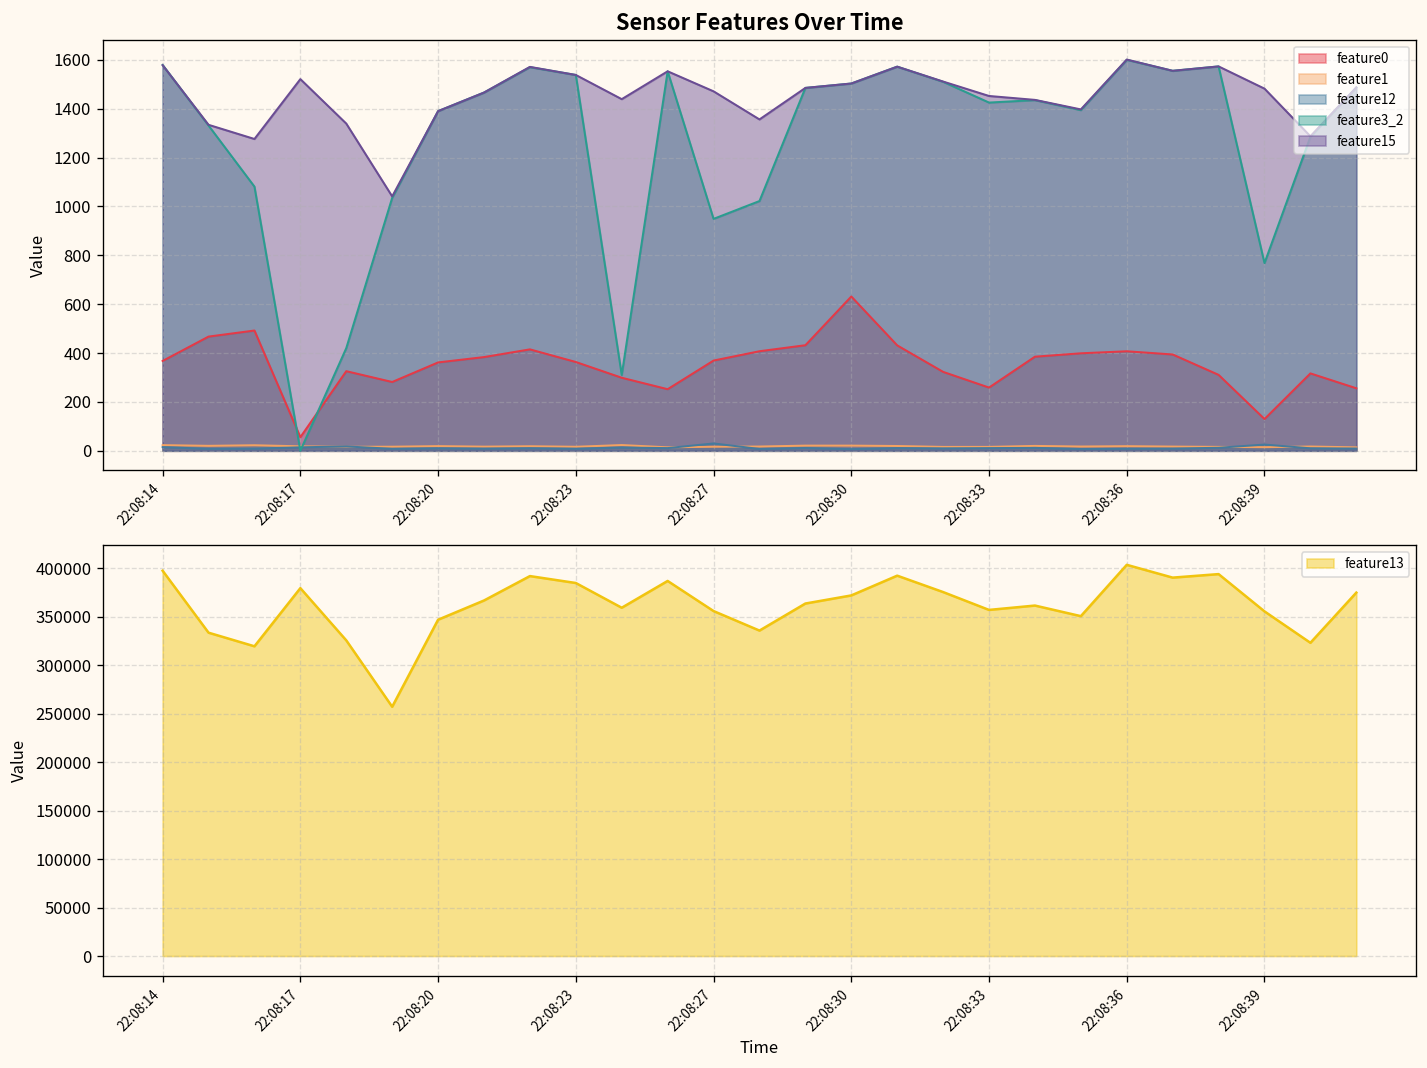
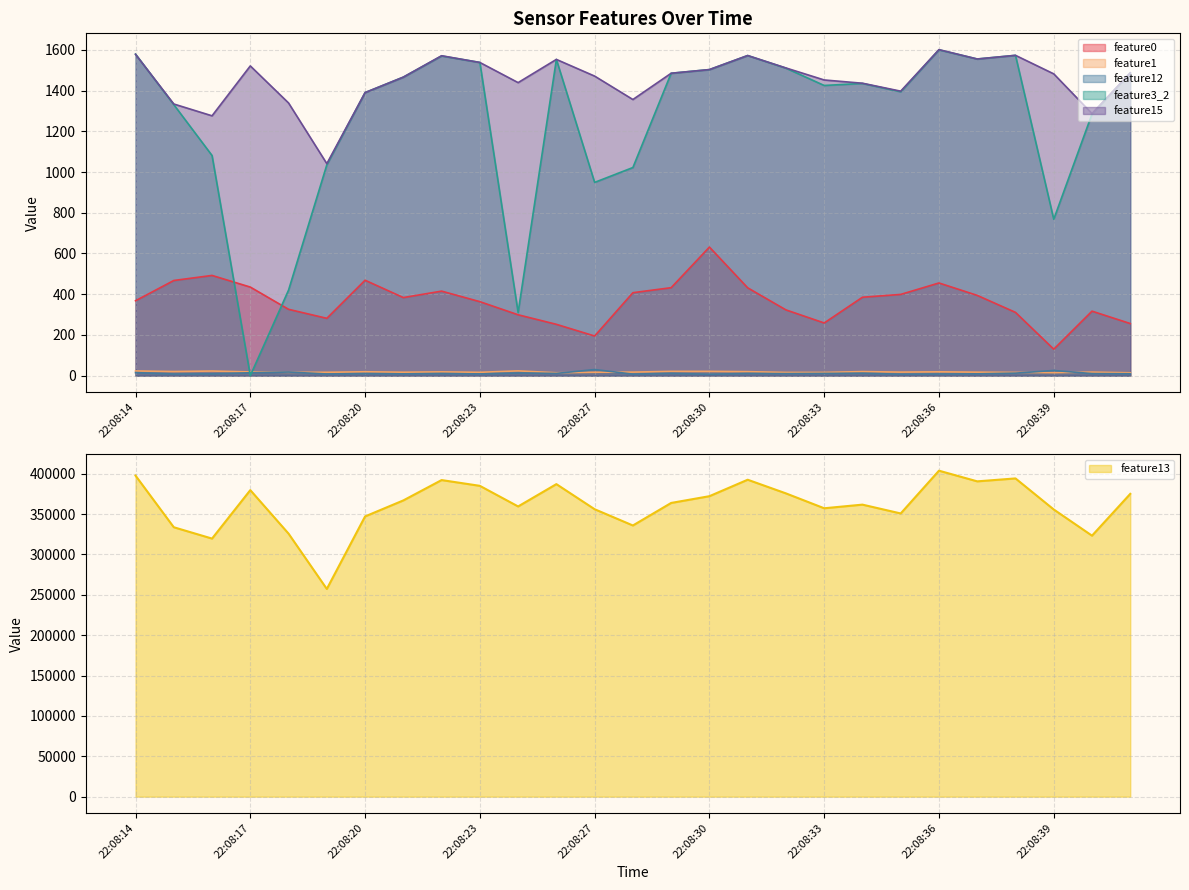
  {
    "Sensor Features Over Time": {
      "feature0": {
        "22:08:14": 370,
-       "22:08:17": 60,
-       "22:08:20": 360,
+       "22:08:17": 430,
+       "22:08:20": 470,
        "22:08:23": 360,
-       "22:08:27": 370,
+       "22:08:27": 190,
        "22:08:30": 630,
        "22:08:33": 260,
-       "22:08:36": 410,
+       "22:08:36": 460,
        "22:08:39": 130
      },
      "feature1": {
        "22:08:27": 20,
        "22:08:30": 20
      }
    }
  }
